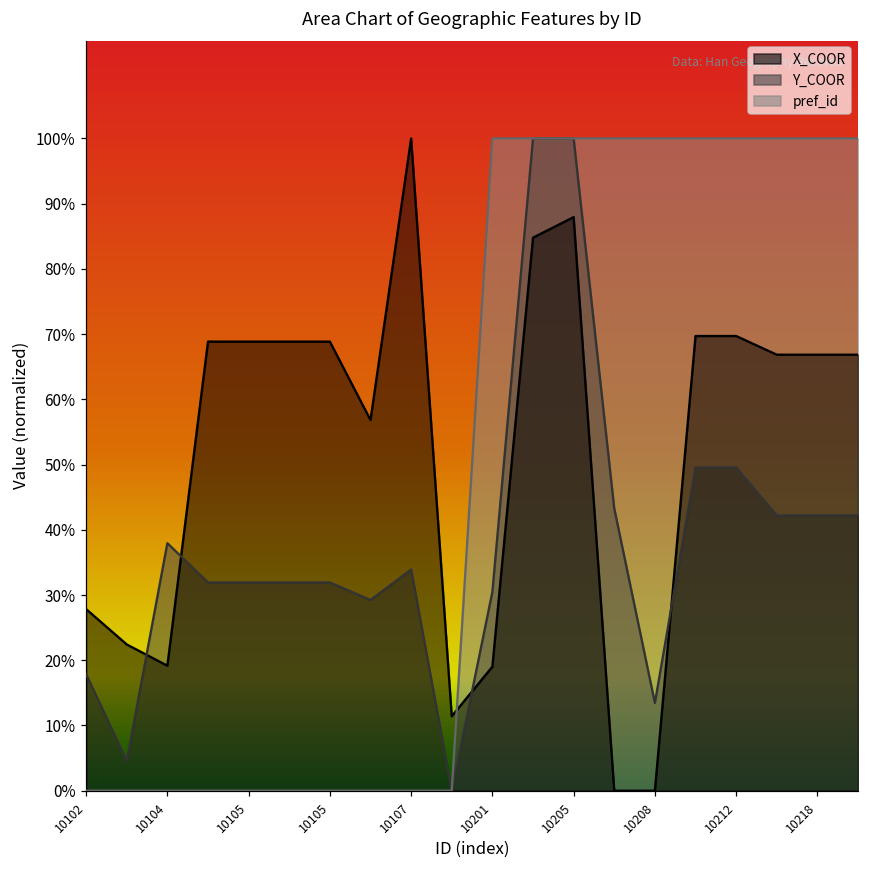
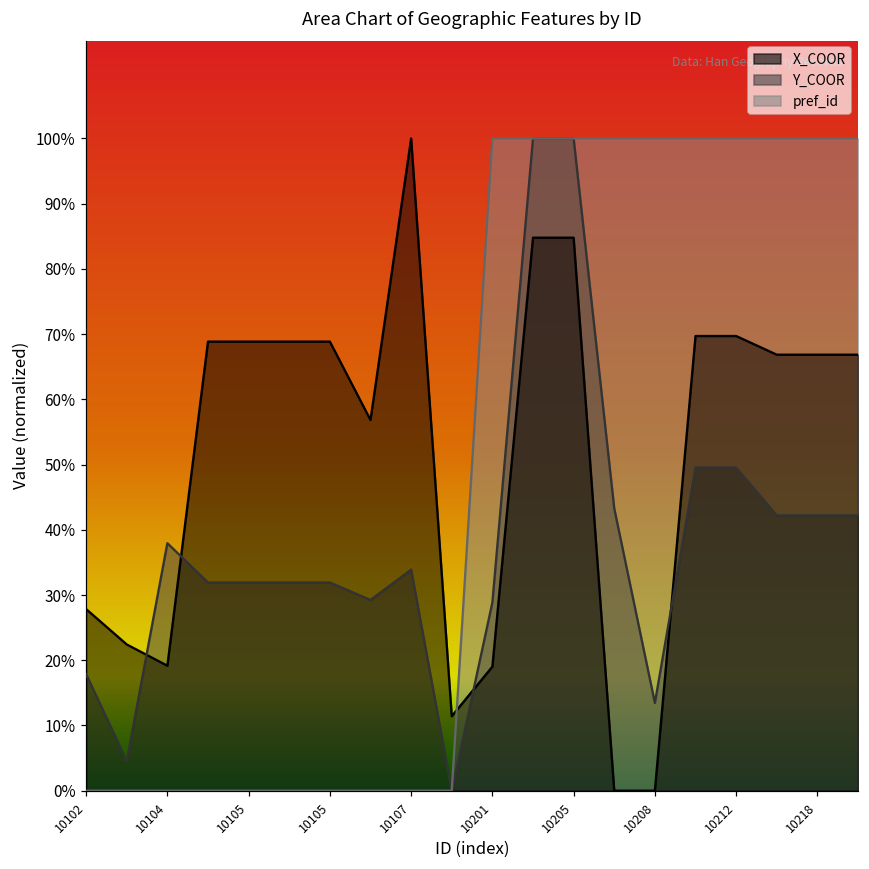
  {
    "X_COOR": {
      "10102": "28%",
      "10104": "19%",
      "10107": "100%",
      "10201": "19%",
-     "10205": "88%",
+     "10205": "85%",
      "10208": "0%",
      "10212": "70%",
      "10218": "67%"
    },
    "Y_COOR": {
      "10102": "18%",
      "10104": "38%",
      "10107": "34%",
-     "10201": "30%",
+     "10201": "29%",
      "10208": "13%",
      "10212": "50%",
      "10218": "42%"
    },
    "pref_id": {
      "10102": "0%",
      "10104": "0%",
      "10107": "0%",
      "10201": "100%",
      "10208": "100%",
      "10212": "100%",
      "10218": "100%"
    }
  }
